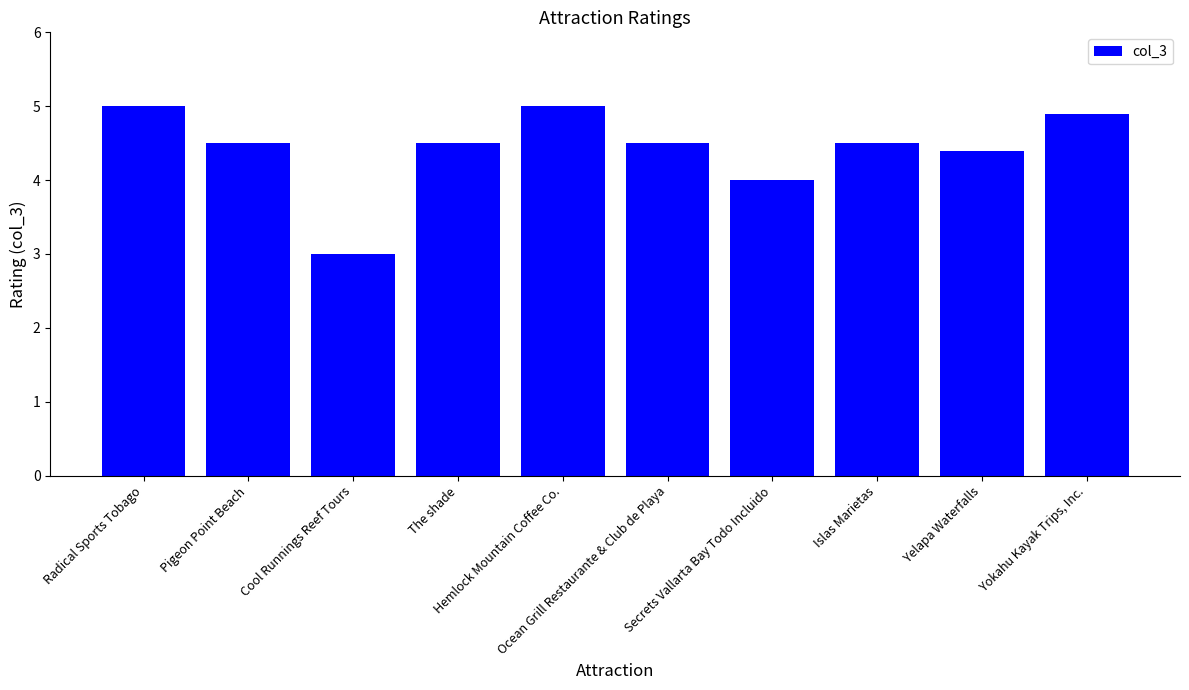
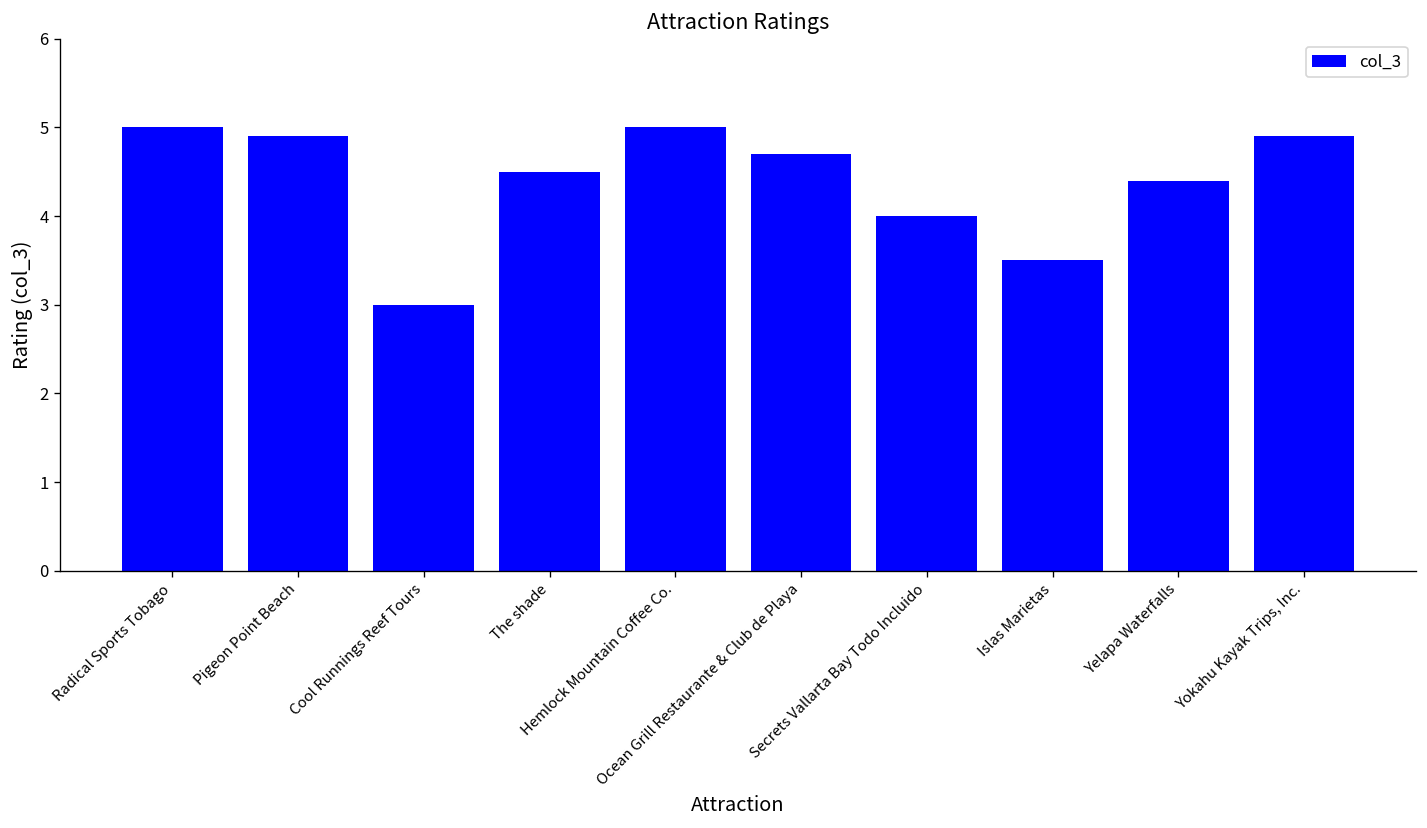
  {
    "Radical Sports Tobago": 5.0,
-   "Pigeon Point Beach": 4.5,
+   "Pigeon Point Beach": 4.9,
    "Cool Runnings Reef Tours": 3.0,
    "The shade": 4.5,
    "Hemlock Mountain Coffee Co.": 5.0,
-   "Ocean Grill Restaurante & Club de Playa": 4.5,
+   "Ocean Grill Restaurante & Club de Playa": 4.7,
    "Secrets Vallarta Bay Todo Incluido": 4.0,
-   "Islas Marietas": 4.5,
+   "Islas Marietas": 3.5,
    "Yelapa Waterfalls": 4.4,
    "Yokahu Kayak Trips, Inc.": 4.9
  }
